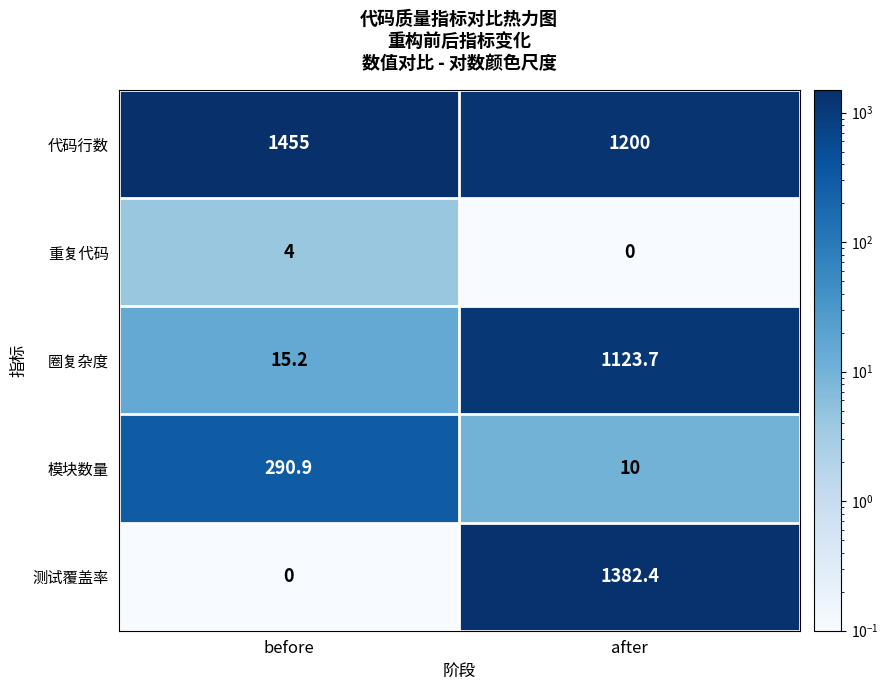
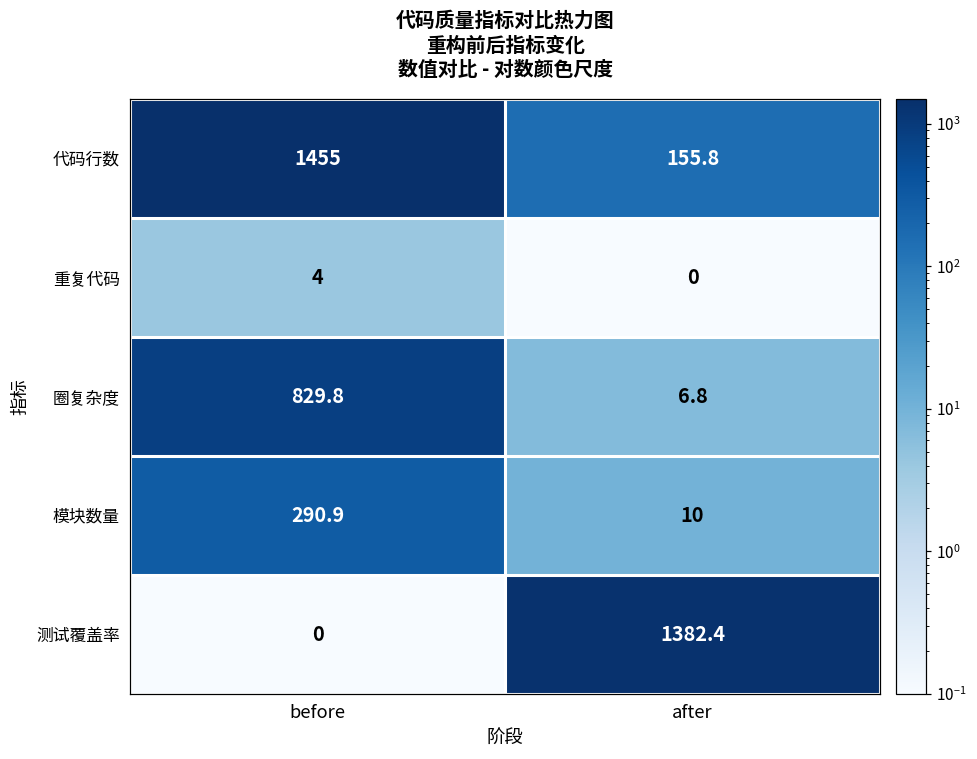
  {
    "代码行数": {
      "before": 1455,
-     "after": 1200
+     "after": 155.8
    },
    "重复代码": {
      "before": 4,
      "after": 0
    },
    "圈复杂度": {
-     "before": 15.2,
-     "after": 1123.7
+     "before": 829.8,
+     "after": 6.8
    },
    "模块数量": {
      "before": 290.9,
      "after": 10
    },
    "测试覆盖率": {
      "before": 0,
      "after": 1382.4
    }
  }
